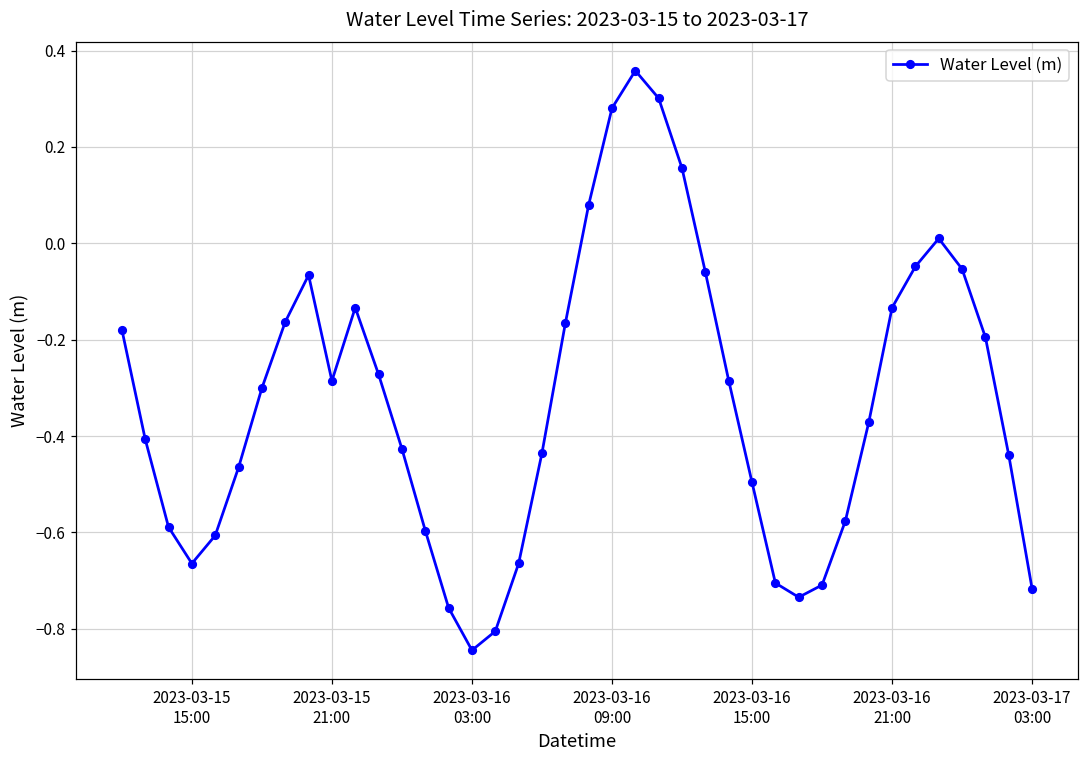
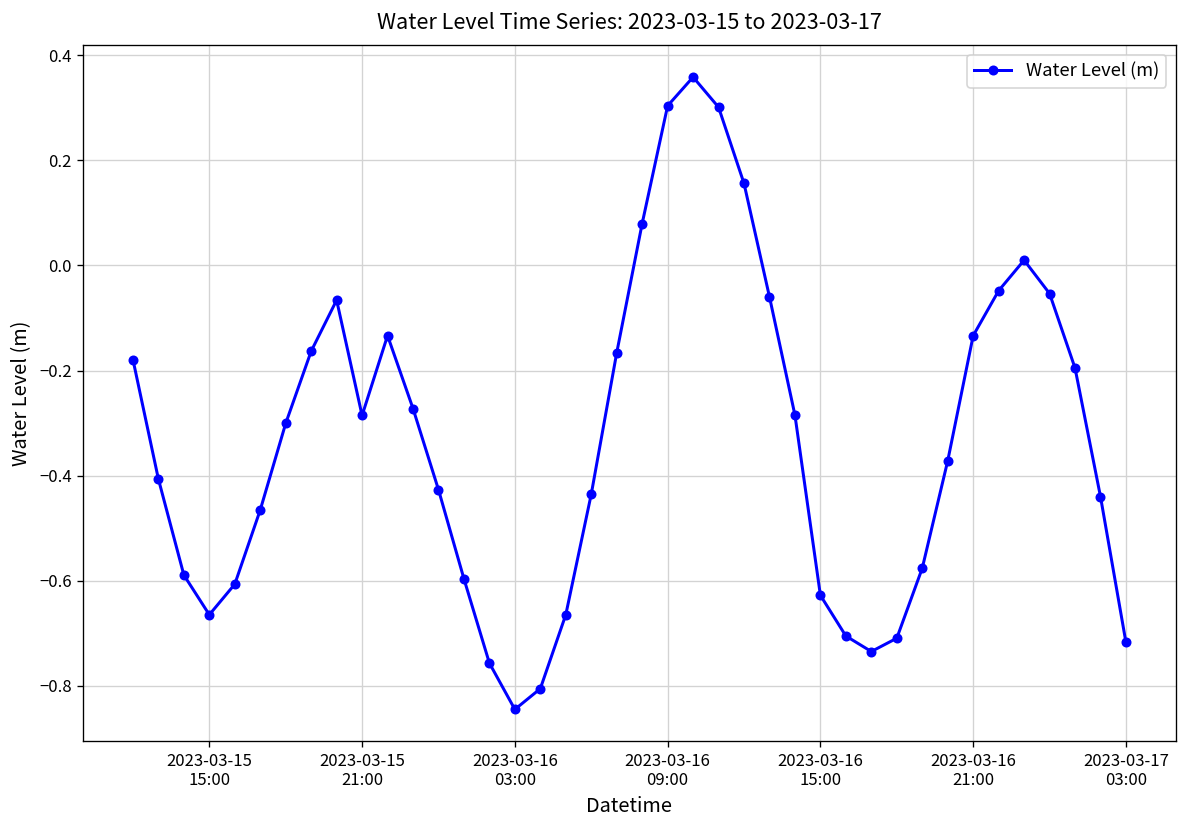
  {
    "2023-03-15 15:00": -0.66,
    "2023-03-15 21:00": -0.29,
    "2023-03-16 03:00": -0.84,
-   "2023-03-16 09:00": 0.28,
-   "2023-03-16 15:00": -0.50,
+   "2023-03-16 09:00": 0.30,
+   "2023-03-16 15:00": -0.63,
    "2023-03-16 21:00": -0.13,
    "2023-03-17 03:00": -0.72
  }
